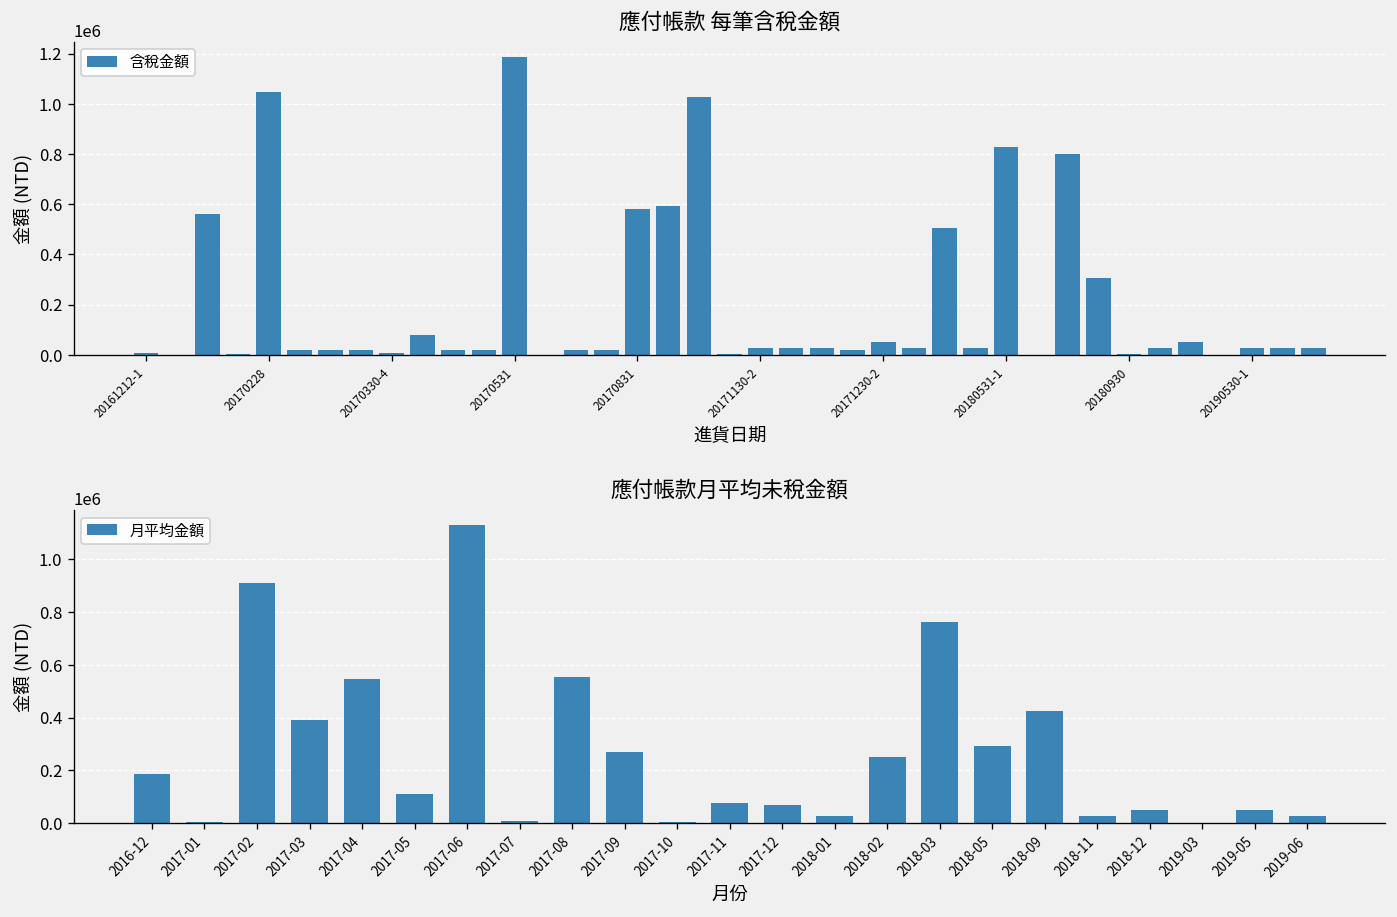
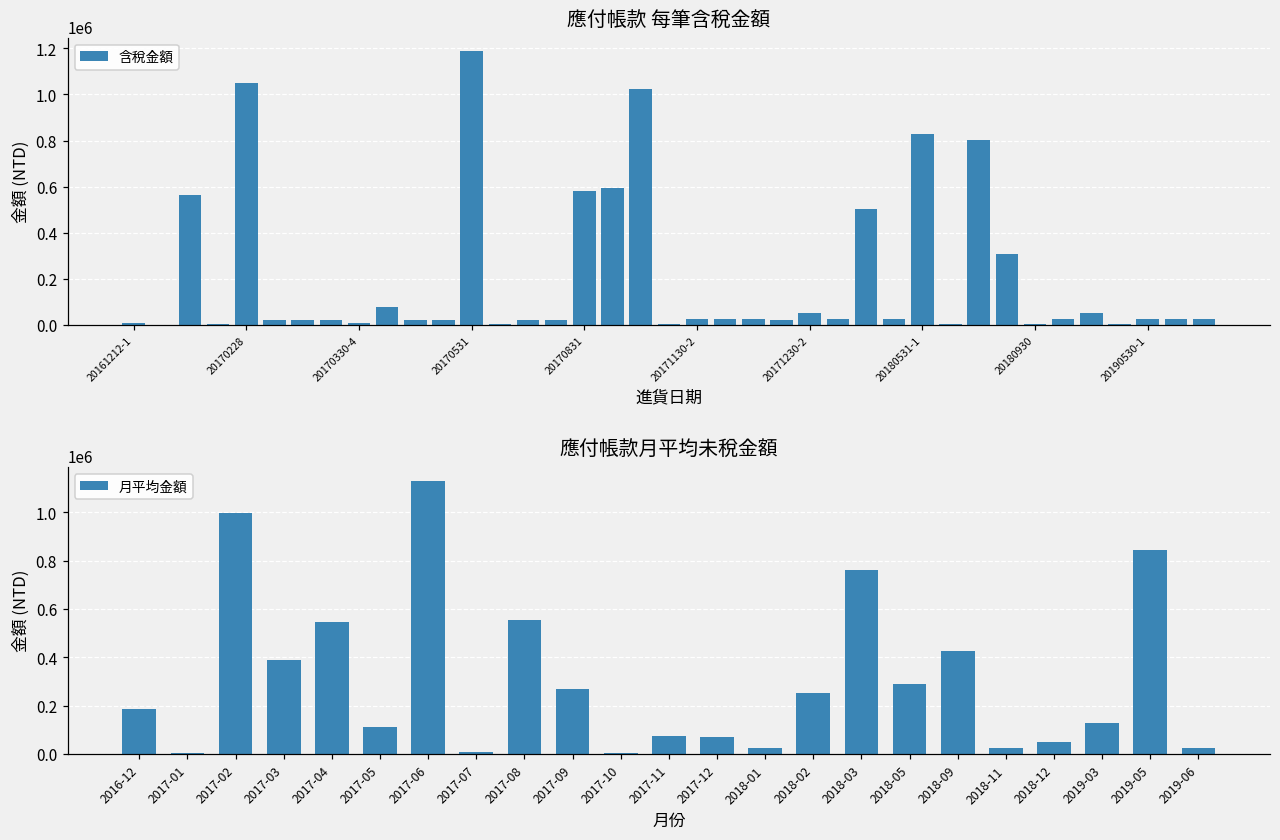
  {
    "應付帳款 每筆含稅金額": {
      "20170228": 1050000,
      "20170531": 1190000,
      "20170831": 580000,
      "20171130-2": 30000,
      "20171230-2": 50000,
      "20180531-1": 830000,
      "20190530-1": 30000
    },
    "應付帳款月平均未稅金額": {
      "2016-12": 180000,
-     "2017-02": 910000,
+     "2017-02": 1000000,
      "2017-03": 390000,
      "2017-04": 550000,
      "2017-05": 110000,
      "2017-06": 1130000,
      "2017-08": 550000,
      "2017-09": 270000,
      "2017-11": 80000,
      "2017-12": 70000,
      "2018-01": 30000,
      "2018-02": 250000,
      "2018-03": 760000,
      "2018-05": 290000,
      "2018-09": 430000,
      "2018-11": 30000,
      "2018-12": 50000,
-     "2019-03": 0,
-     "2019-05": 50000,
+     "2019-03": 130000,
+     "2019-05": 840000,
      "2019-06": 30000
    }
  }
